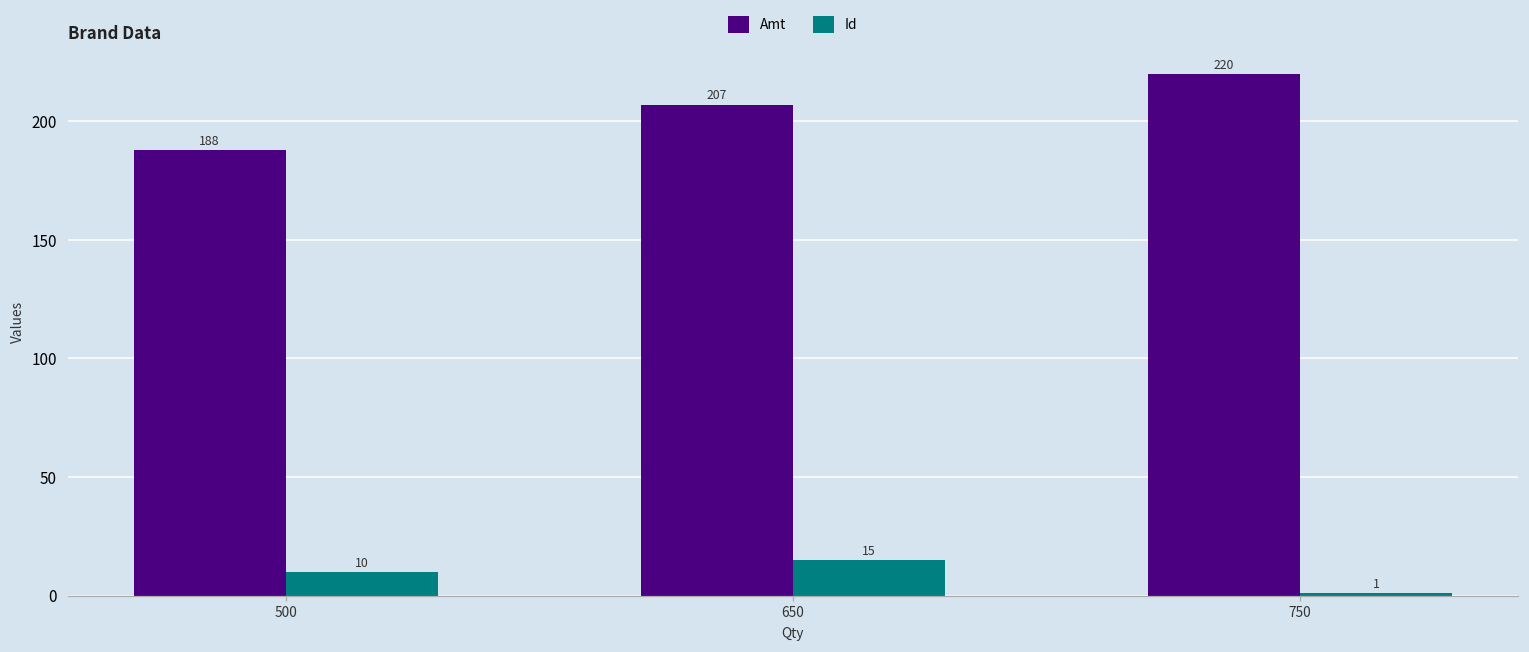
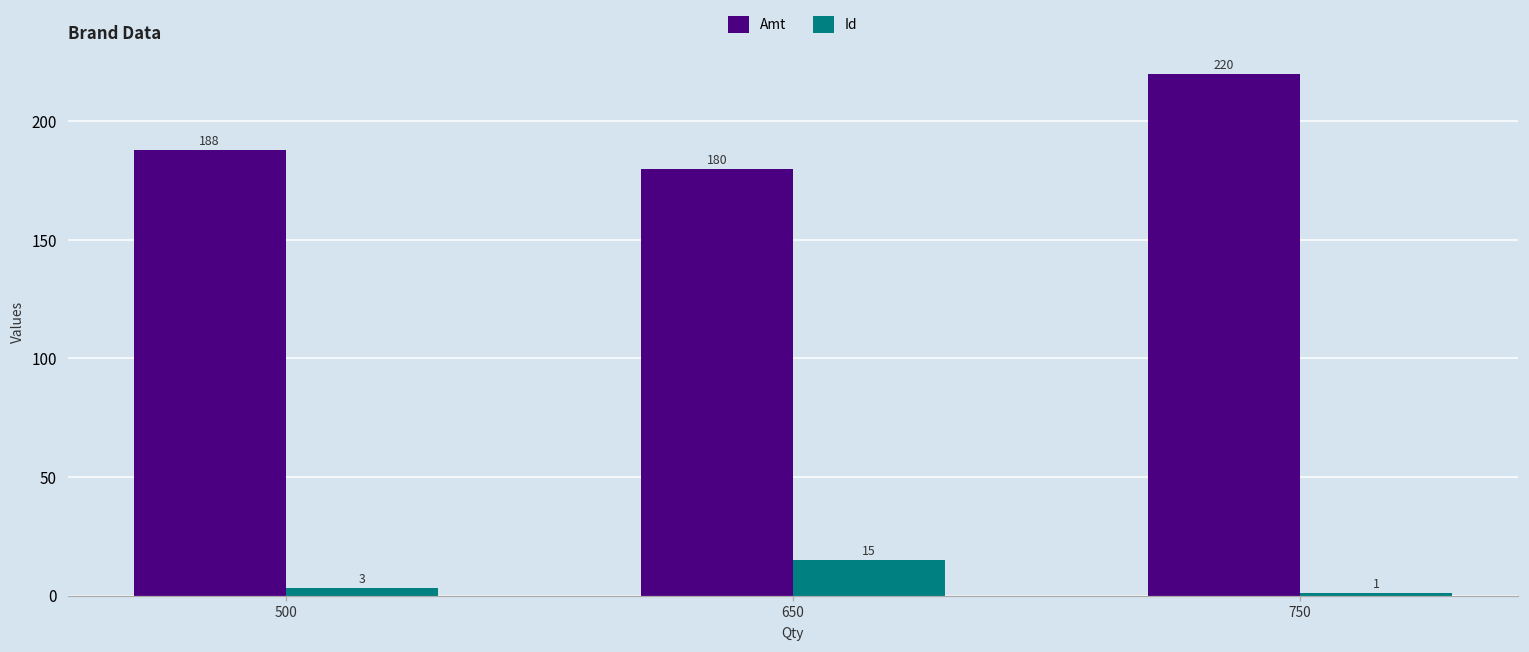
  {
    "Amt": {
      "500": 188,
-     "650": 207,
+     "650": 180,
      "750": 220
    },
    "Id": {
-     "500": 10,
+     "500": 3,
      "650": 15,
      "750": 1
    }
  }
